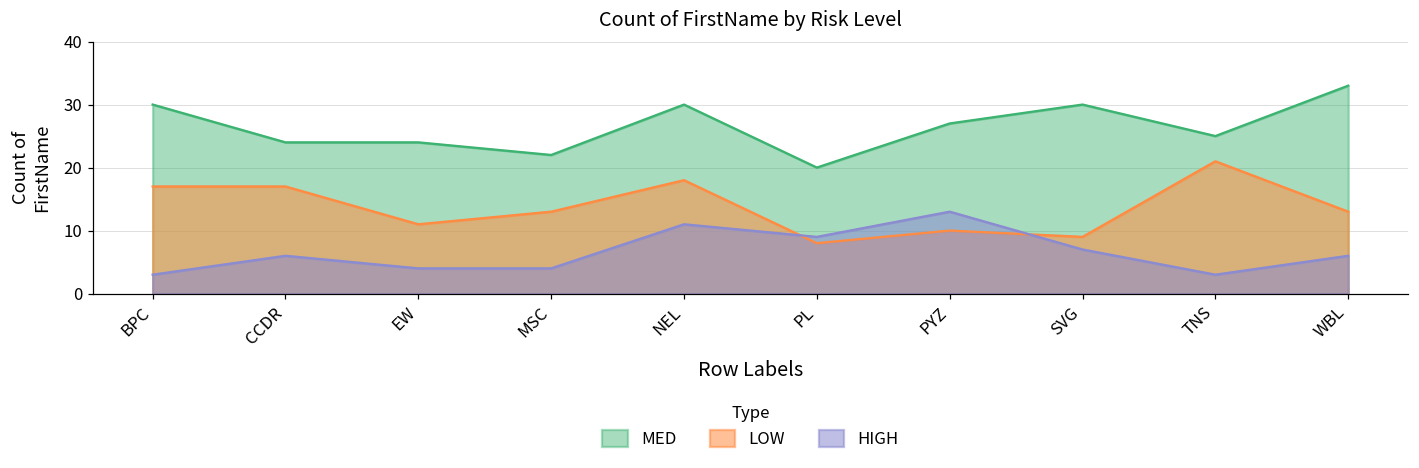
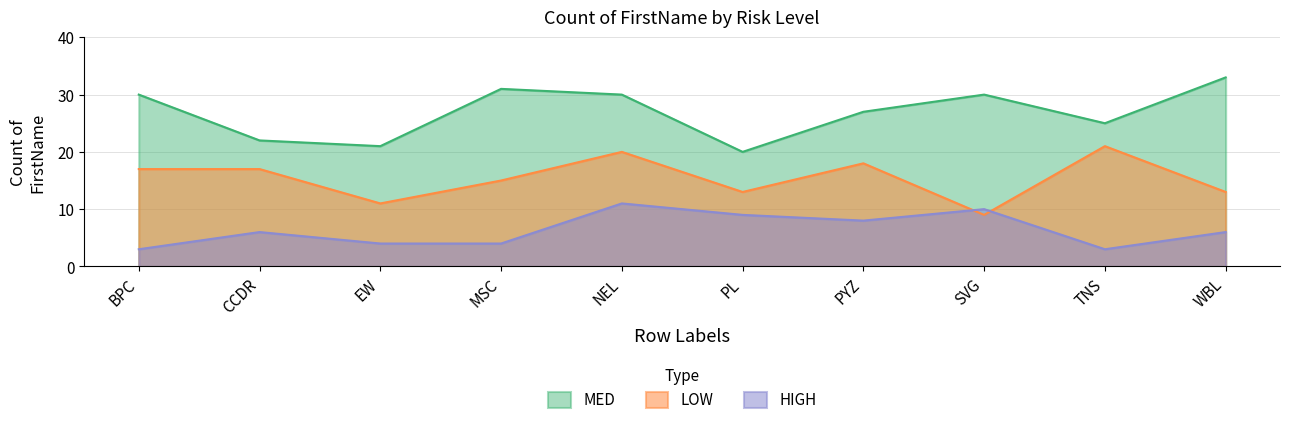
  {
    "MED": {
      "BPC": 30,
-     "CCDR": 24,
-     "EW": 24,
-     "MSC": 22,
+     "CCDR": 22,
+     "EW": 21,
+     "MSC": 31,
      "NEL": 30,
      "PL": 20,
      "PYZ": 27,
      "SVG": 30,
      "TNS": 25,
      "WBL": 33
    },
    "LOW": {
      "BPC": 17,
      "CCDR": 17,
      "EW": 11,
-     "MSC": 13,
-     "NEL": 18,
-     "PL": 8,
-     "PYZ": 10,
+     "MSC": 15,
+     "NEL": 20,
+     "PL": 13,
+     "PYZ": 18,
      "SVG": 9,
      "TNS": 21,
      "WBL": 13
    },
    "HIGH": {
      "BPC": 3,
      "CCDR": 6,
      "EW": 4,
      "MSC": 4,
      "NEL": 11,
      "PL": 9,
-     "PYZ": 13,
-     "SVG": 7,
+     "PYZ": 8,
+     "SVG": 10,
      "TNS": 3,
      "WBL": 6
    }
  }
